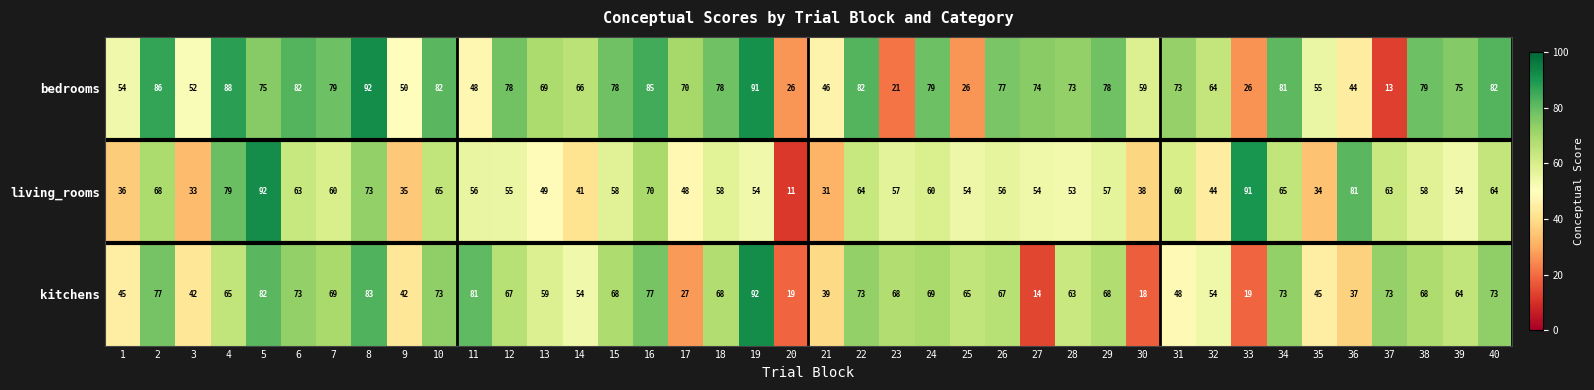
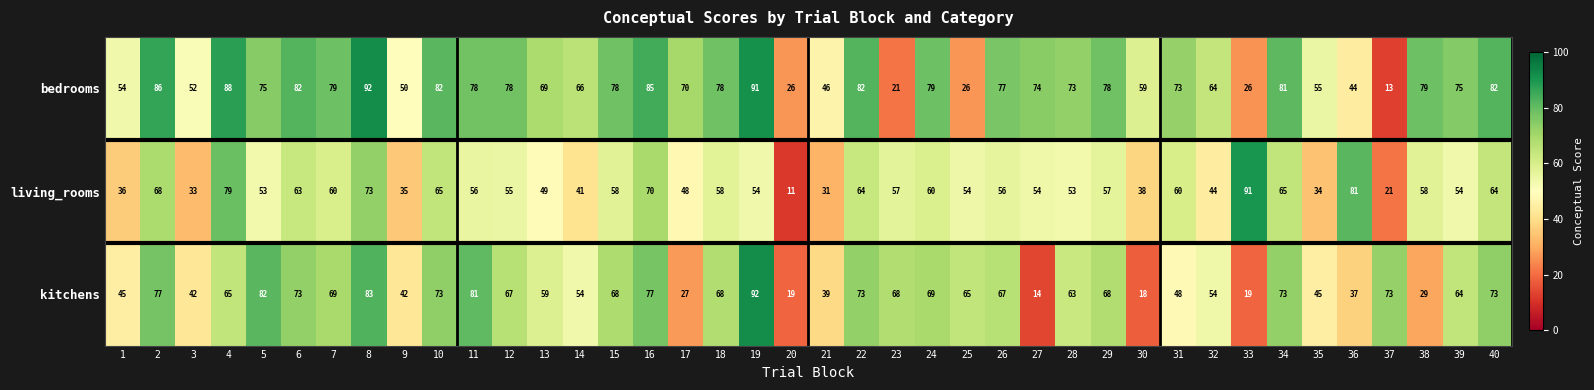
  {
    "bedrooms": {
      "1": 54,
      "2": 86,
      "3": 52,
      "4": 88,
      "5": 75,
      "6": 82,
      "7": 79,
      "8": 92,
      "9": 50,
      "10": 82,
-     "11": 48,
+     "11": 78,
      "12": 78,
      "13": 69,
      "14": 66,
      "15": 78,
      "16": 85,
      "17": 70,
      "18": 78,
      "19": 91,
      "20": 26,
      "21": 46,
      "22": 82,
      "23": 21,
      "24": 79,
      "25": 26,
      "26": 77,
      "27": 74,
      "28": 73,
      "29": 78,
      "30": 59,
      "31": 73,
      "32": 64,
      "33": 26,
      "34": 81,
      "35": 55,
      "36": 44,
      "37": 13,
      "38": 79,
      "39": 75,
      "40": 82
    },
    "living_rooms": {
      "1": 36,
      "2": 68,
      "3": 33,
      "4": 79,
-     "5": 92,
+     "5": 53,
      "6": 63,
      "7": 60,
      "8": 73,
      "9": 35,
      "10": 65,
      "11": 56,
      "12": 55,
      "13": 49,
      "14": 41,
      "15": 58,
      "16": 70,
      "17": 48,
      "18": 58,
      "19": 54,
      "20": 11,
      "21": 31,
      "22": 64,
      "23": 57,
      "24": 60,
      "25": 54,
      "26": 56,
      "27": 54,
      "28": 53,
      "29": 57,
      "30": 38,
      "31": 60,
      "32": 44,
      "33": 91,
      "34": 65,
      "35": 34,
      "36": 81,
-     "37": 63,
+     "37": 21,
      "38": 58,
      "39": 54,
      "40": 64
    },
    "kitchens": {
      "1": 45,
      "2": 77,
      "3": 42,
      "4": 65,
      "5": 82,
      "6": 73,
      "7": 69,
      "8": 83,
      "9": 42,
      "10": 73,
      "11": 81,
      "12": 67,
      "13": 59,
      "14": 54,
      "15": 68,
      "16": 77,
      "17": 27,
      "18": 68,
      "19": 92,
      "20": 19,
      "21": 39,
      "22": 73,
      "23": 68,
      "24": 69,
      "25": 65,
      "26": 67,
      "27": 14,
      "28": 63,
      "29": 68,
      "30": 18,
      "31": 48,
      "32": 54,
      "33": 19,
      "34": 73,
      "35": 45,
      "36": 37,
      "37": 73,
-     "38": 68,
+     "38": 29,
      "39": 64,
      "40": 73
    }
  }
